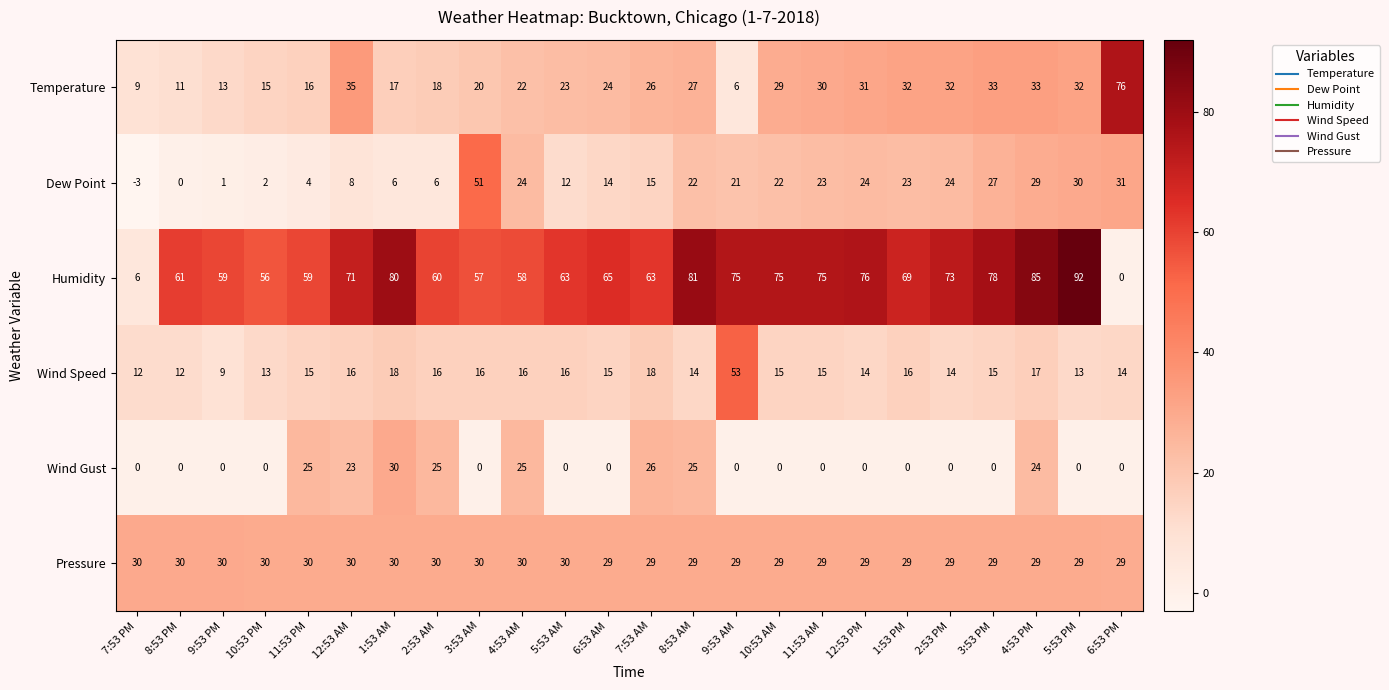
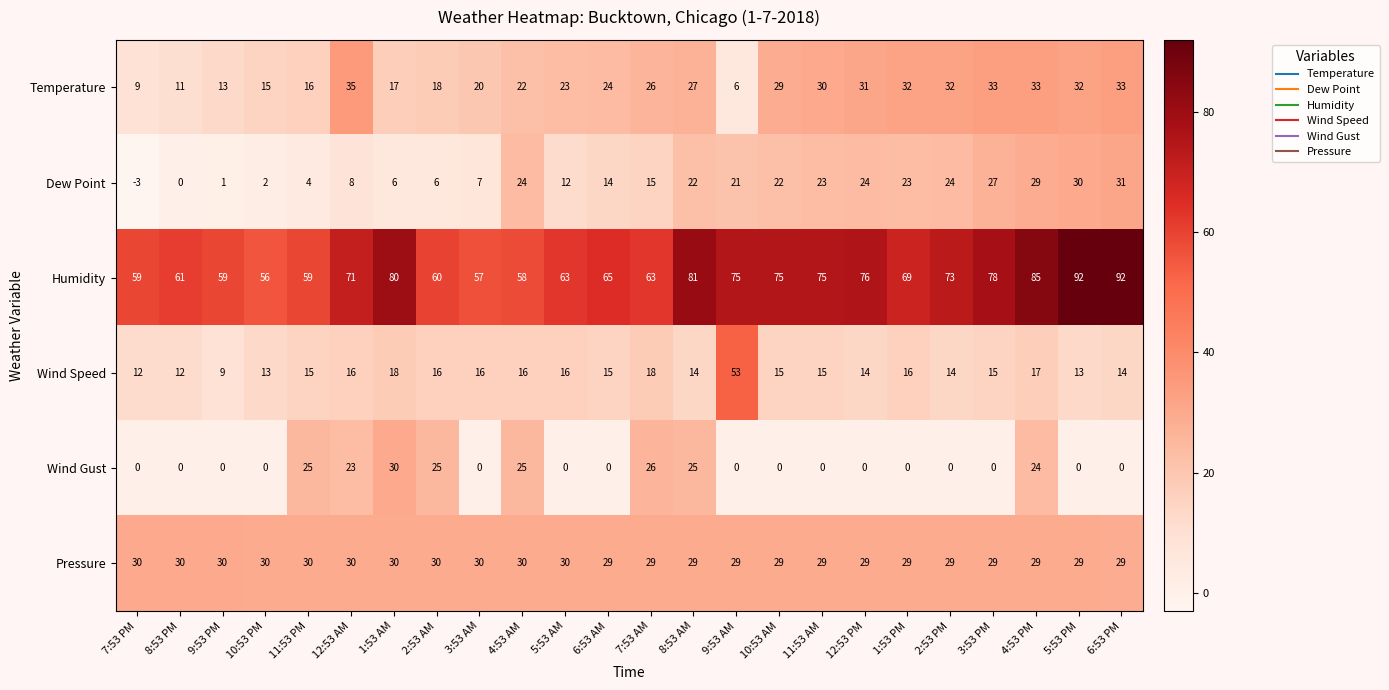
  {
    "Temperature": {
      "7:53 PM": 9,
      "8:53 PM": 11,
      "9:53 PM": 13,
      "10:53 PM": 15,
      "11:53 PM": 16,
      "12:53 AM": 35,
      "1:53 AM": 17,
      "2:53 AM": 18,
      "3:53 AM": 20,
      "4:53 AM": 22,
      "5:53 AM": 23,
      "6:53 AM": 24,
      "7:53 AM": 26,
      "8:53 AM": 27,
      "9:53 AM": 6,
      "10:53 AM": 29,
      "11:53 AM": 30,
      "12:53 PM": 31,
      "1:53 PM": 32,
      "2:53 PM": 32,
      "3:53 PM": 33,
      "4:53 PM": 33,
      "5:53 PM": 32,
-     "6:53 PM": 76
+     "6:53 PM": 33
    },
    "Dew Point": {
      "7:53 PM": -3,
      "8:53 PM": 0,
      "9:53 PM": 1,
      "10:53 PM": 2,
      "11:53 PM": 4,
      "12:53 AM": 8,
      "1:53 AM": 6,
      "2:53 AM": 6,
-     "3:53 AM": 51,
+     "3:53 AM": 7,
      "4:53 AM": 24,
      "5:53 AM": 12,
      "6:53 AM": 14,
      "7:53 AM": 15,
      "8:53 AM": 22,
      "9:53 AM": 21,
      "10:53 AM": 22,
      "11:53 AM": 23,
      "12:53 PM": 24,
      "1:53 PM": 23,
      "2:53 PM": 24,
      "3:53 PM": 27,
      "4:53 PM": 29,
      "5:53 PM": 30,
      "6:53 PM": 31
    },
    "Humidity": {
-     "7:53 PM": 6,
+     "7:53 PM": 59,
      "8:53 PM": 61,
      "9:53 PM": 59,
      "10:53 PM": 56,
      "11:53 PM": 59,
      "12:53 AM": 71,
      "1:53 AM": 80,
      "2:53 AM": 60,
      "3:53 AM": 57,
      "4:53 AM": 58,
      "5:53 AM": 63,
      "6:53 AM": 65,
      "7:53 AM": 63,
      "8:53 AM": 81,
      "9:53 AM": 75,
      "10:53 AM": 75,
      "11:53 AM": 75,
      "12:53 PM": 76,
      "1:53 PM": 69,
      "2:53 PM": 73,
      "3:53 PM": 78,
      "4:53 PM": 85,
      "5:53 PM": 92,
-     "6:53 PM": 0
+     "6:53 PM": 92
    },
    "Wind Speed": {
      "7:53 PM": 12,
      "8:53 PM": 12,
      "9:53 PM": 9,
      "10:53 PM": 13,
      "11:53 PM": 15,
      "12:53 AM": 16,
      "1:53 AM": 18,
      "2:53 AM": 16,
      "3:53 AM": 16,
      "4:53 AM": 16,
      "5:53 AM": 16,
      "6:53 AM": 15,
      "7:53 AM": 18,
      "8:53 AM": 14,
      "9:53 AM": 53,
      "10:53 AM": 15,
      "11:53 AM": 15,
      "12:53 PM": 14,
      "1:53 PM": 16,
      "2:53 PM": 14,
      "3:53 PM": 15,
      "4:53 PM": 17,
      "5:53 PM": 13,
      "6:53 PM": 14
    },
    "Wind Gust": {
      "7:53 PM": 0,
      "8:53 PM": 0,
      "9:53 PM": 0,
      "10:53 PM": 0,
      "11:53 PM": 25,
      "12:53 AM": 23,
      "1:53 AM": 30,
      "2:53 AM": 25,
      "3:53 AM": 0,
      "4:53 AM": 25,
      "5:53 AM": 0,
      "6:53 AM": 0,
      "7:53 AM": 26,
      "8:53 AM": 25,
      "9:53 AM": 0,
      "10:53 AM": 0,
      "11:53 AM": 0,
      "12:53 PM": 0,
      "1:53 PM": 0,
      "2:53 PM": 0,
      "3:53 PM": 0,
      "4:53 PM": 24,
      "5:53 PM": 0,
      "6:53 PM": 0
    },
    "Pressure": {
      "7:53 PM": 30,
      "8:53 PM": 30,
      "9:53 PM": 30,
      "10:53 PM": 30,
      "11:53 PM": 30,
      "12:53 AM": 30,
      "1:53 AM": 30,
      "2:53 AM": 30,
      "3:53 AM": 30,
      "4:53 AM": 30,
      "5:53 AM": 30,
      "6:53 AM": 29,
      "7:53 AM": 29,
      "8:53 AM": 29,
      "9:53 AM": 29,
      "10:53 AM": 29,
      "11:53 AM": 29,
      "12:53 PM": 29,
      "1:53 PM": 29,
      "2:53 PM": 29,
      "3:53 PM": 29,
      "4:53 PM": 29,
      "5:53 PM": 29,
      "6:53 PM": 29
    }
  }
